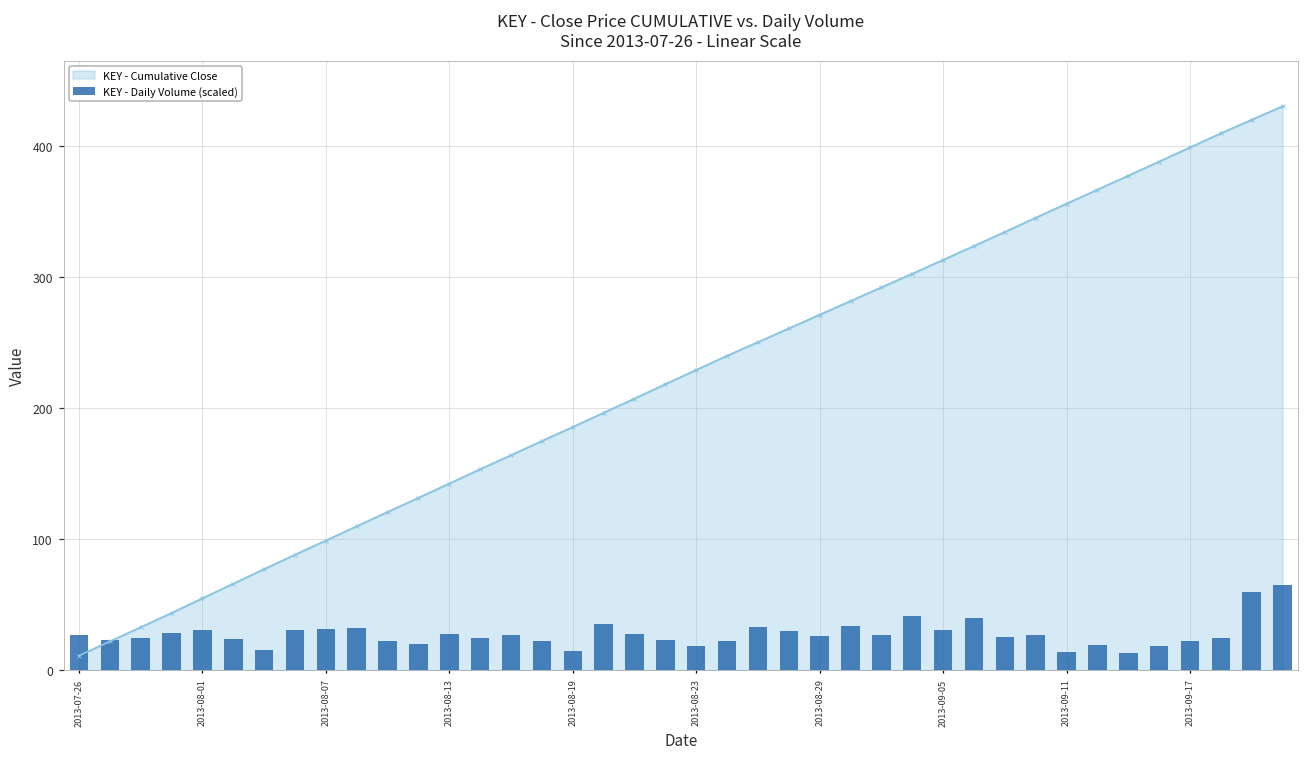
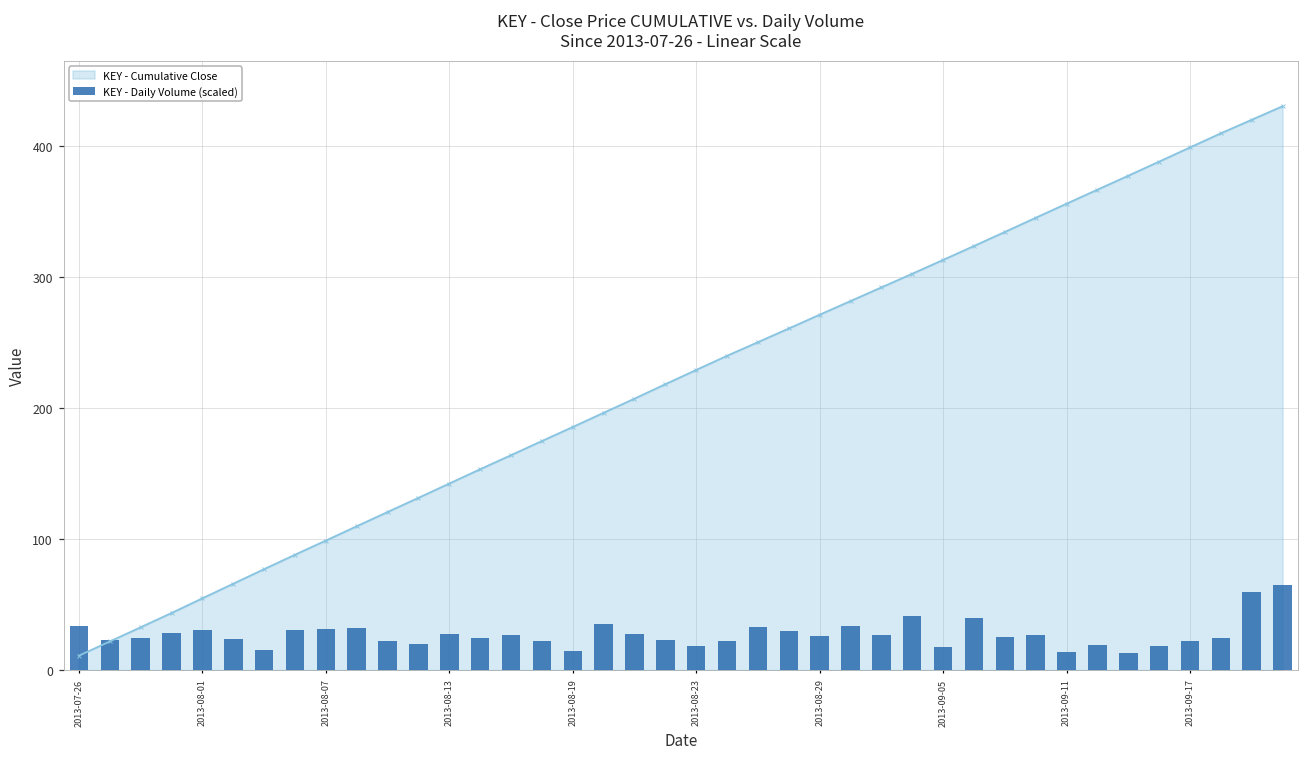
  {
    "KEY - Daily Volume (scaled)": {
-     "2013-07-26": 27,
+     "2013-07-26": 34,
      "2013-08-01": 31,
      "2013-08-07": 31,
      "2013-08-13": 28,
      "2013-08-19": 14,
      "2013-08-23": 19,
      "2013-08-29": 26,
-     "2013-09-05": 30,
+     "2013-09-05": 17,
      "2013-09-11": 14,
      "2013-09-17": 23
    },
    "KEY - Cumulative Close": {
      "2013-07-26": 11,
      "2013-08-01": 55,
      "2013-08-07": 99,
      "2013-08-13": 142,
      "2013-08-19": 186,
      "2013-08-23": 229,
      "2013-08-29": 271,
      "2013-09-05": 313,
      "2013-09-11": 356,
      "2013-09-17": 399
    }
  }
